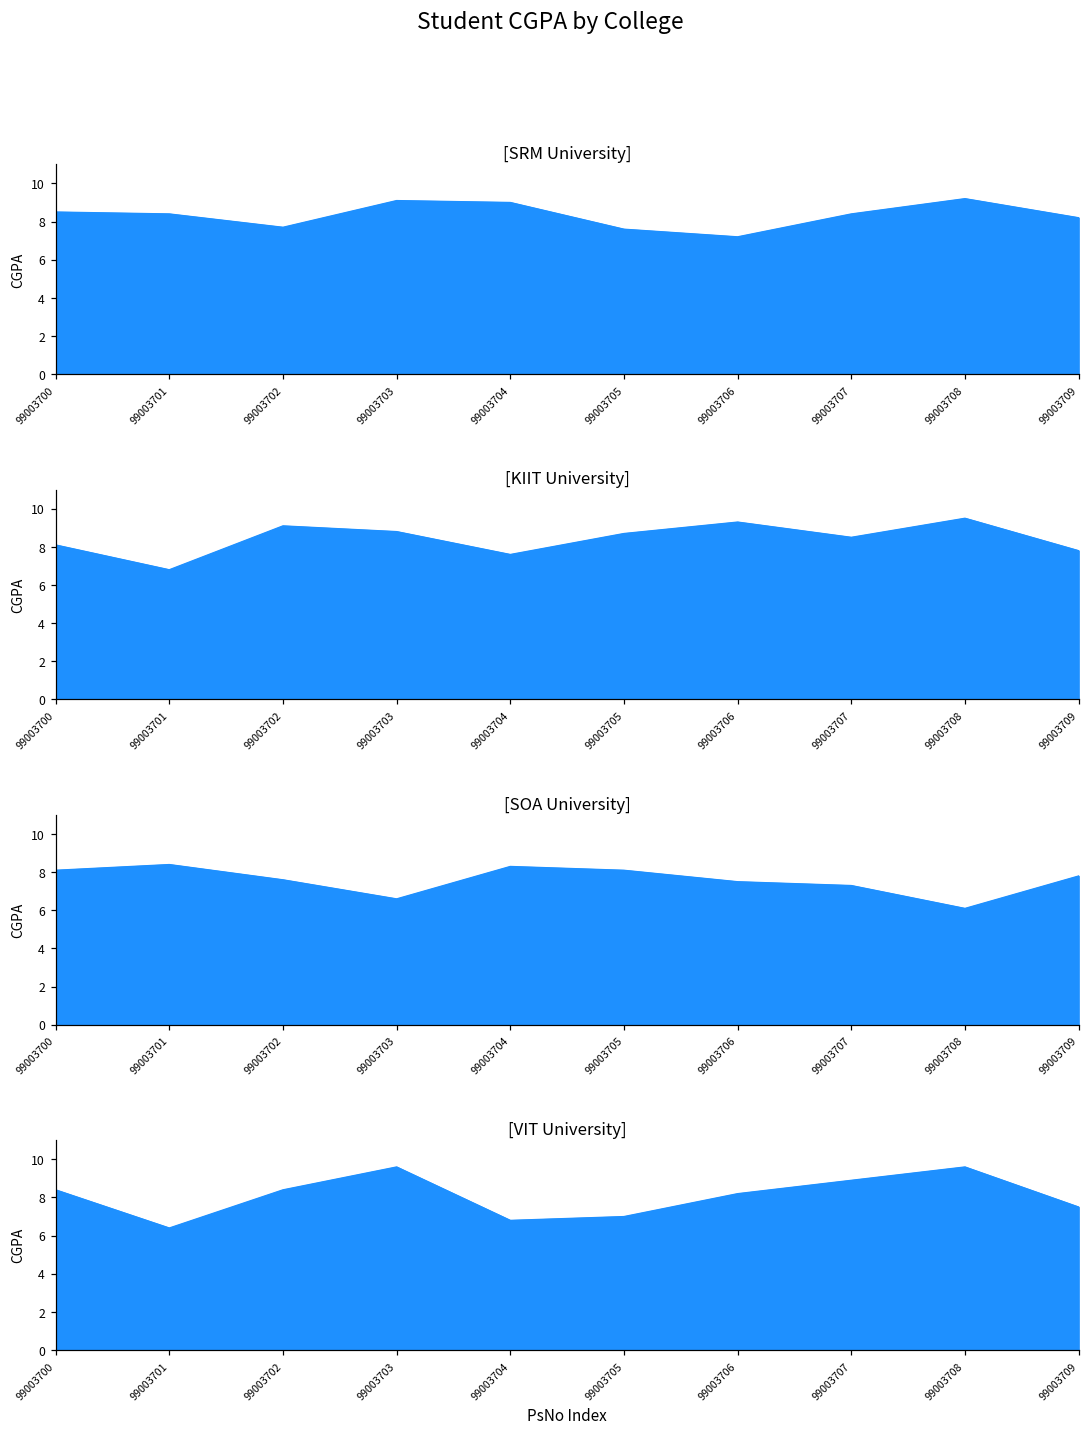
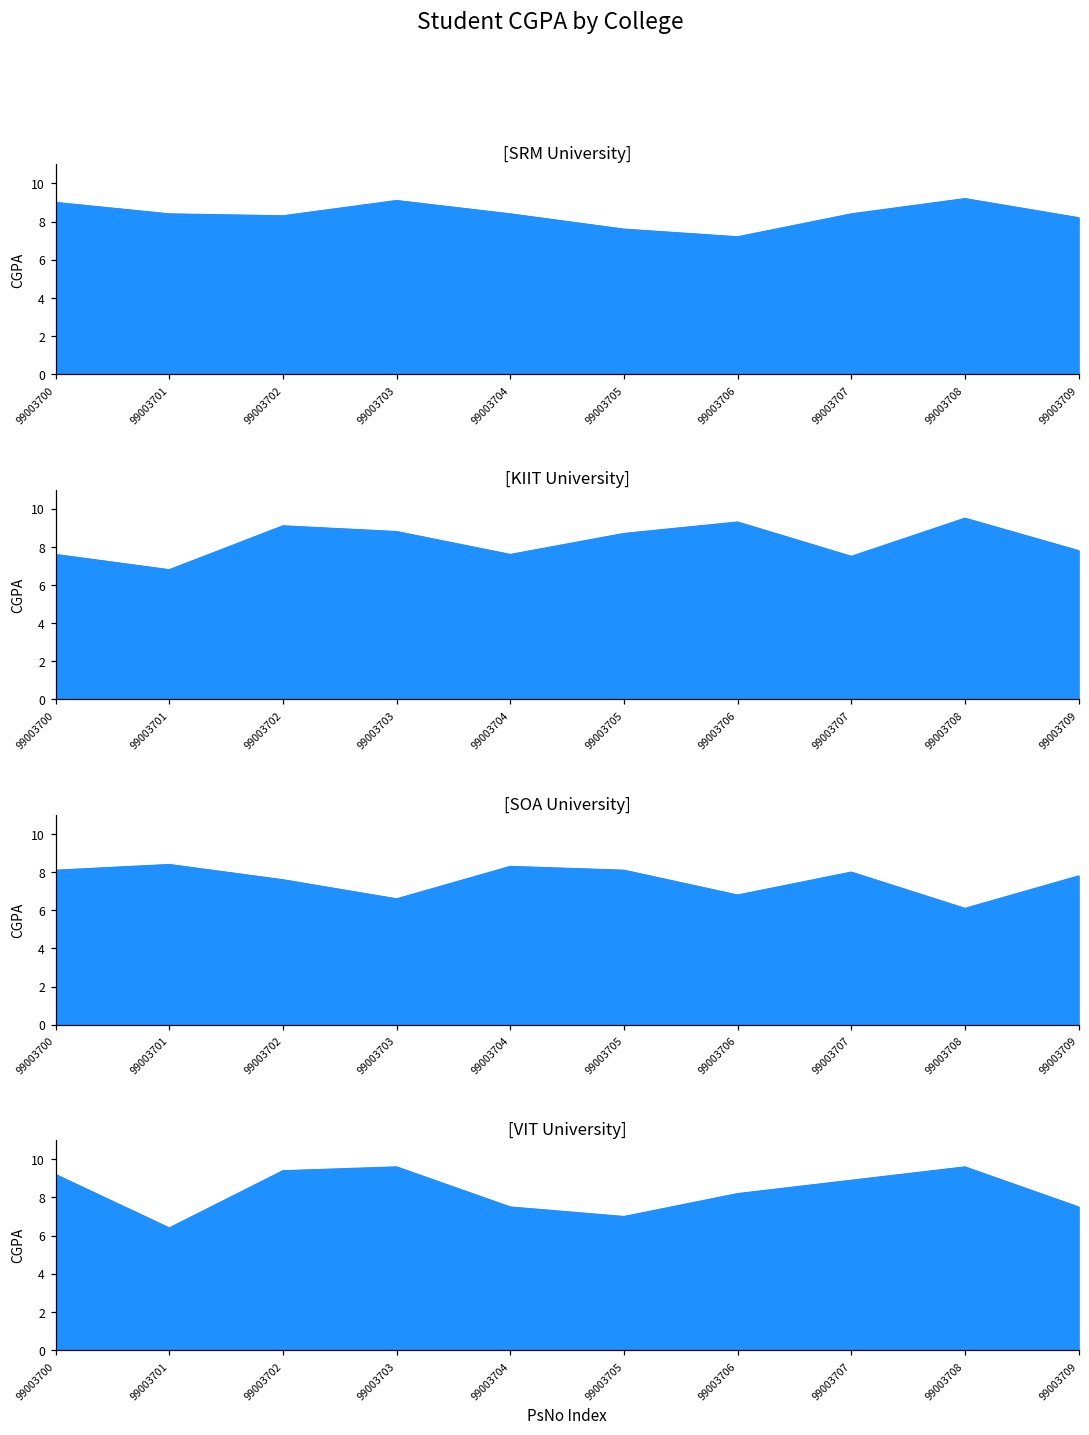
  {
    "[SRM University]": {
-     "99003700": 8.5,
+     "99003700": 9.0,
      "99003701": 8.4,
-     "99003702": 7.7,
+     "99003702": 8.3,
      "99003703": 9.1,
-     "99003704": 9.0,
+     "99003704": 8.4,
      "99003705": 7.6,
      "99003706": 7.2,
      "99003707": 8.4,
      "99003708": 9.2,
      "99003709": 8.2
    },
    "[KIIT University]": {
-     "99003700": 8.1,
+     "99003700": 7.6,
      "99003701": 6.8,
      "99003702": 9.1,
      "99003703": 8.8,
      "99003704": 7.6,
      "99003705": 8.7,
      "99003706": 9.3,
-     "99003707": 8.5,
+     "99003707": 7.5,
      "99003708": 9.5,
      "99003709": 7.8
    },
    "[SOA University]": {
      "99003700": 8.1,
      "99003701": 8.4,
      "99003702": 7.6,
      "99003703": 6.6,
      "99003704": 8.3,
      "99003705": 8.1,
-     "99003706": 7.5,
-     "99003707": 7.3,
+     "99003706": 6.8,
+     "99003707": 8.0,
      "99003708": 6.1,
      "99003709": 7.8
    },
    "[VIT University]": {
-     "99003700": 8.4,
+     "99003700": 9.2,
      "99003701": 6.4,
-     "99003702": 8.4,
+     "99003702": 9.4,
      "99003703": 9.6,
-     "99003704": 6.8,
+     "99003704": 7.5,
      "99003705": 7.0,
      "99003706": 8.2,
      "99003707": 8.9,
      "99003708": 9.6,
      "99003709": 7.5
    }
  }
